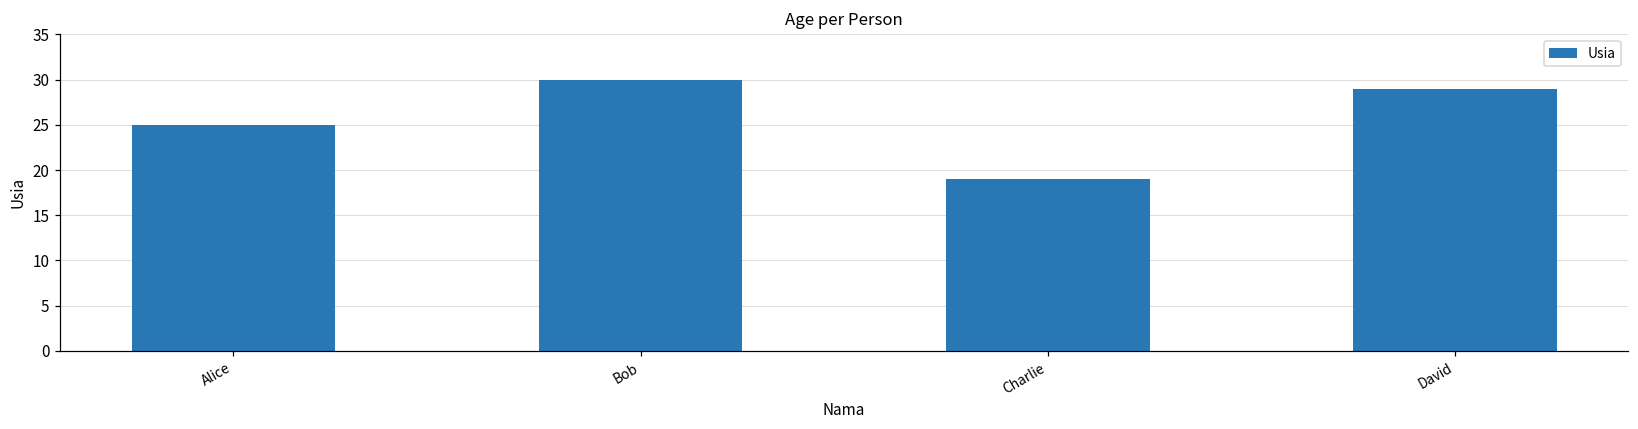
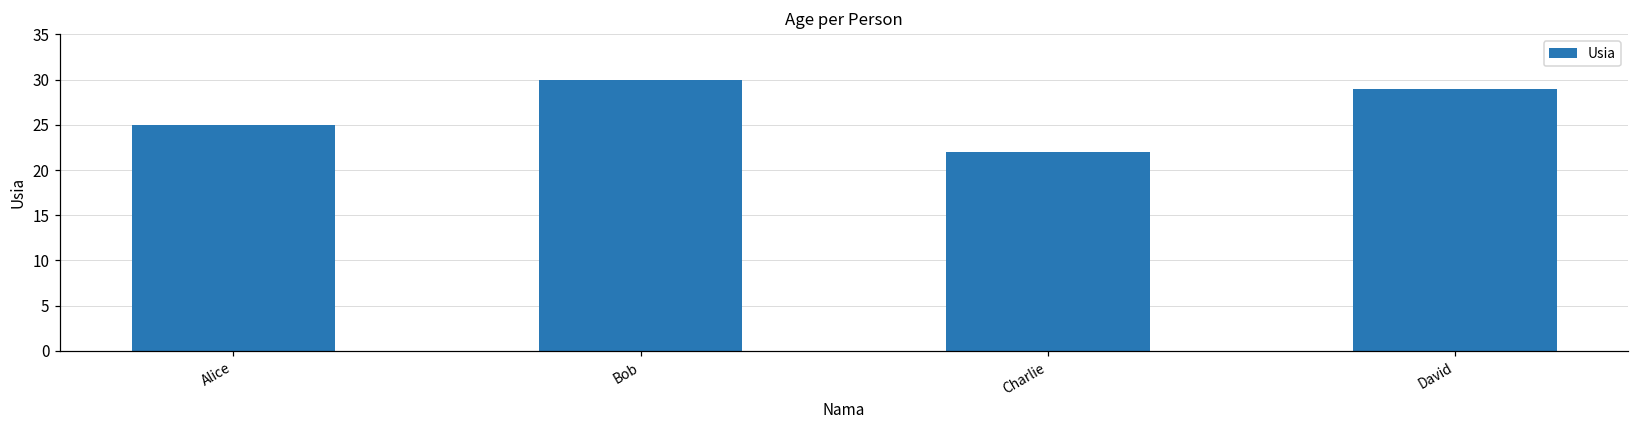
  {
    "Alice": 25,
    "Bob": 30,
-   "Charlie": 19,
+   "Charlie": 22,
    "David": 29
  }
